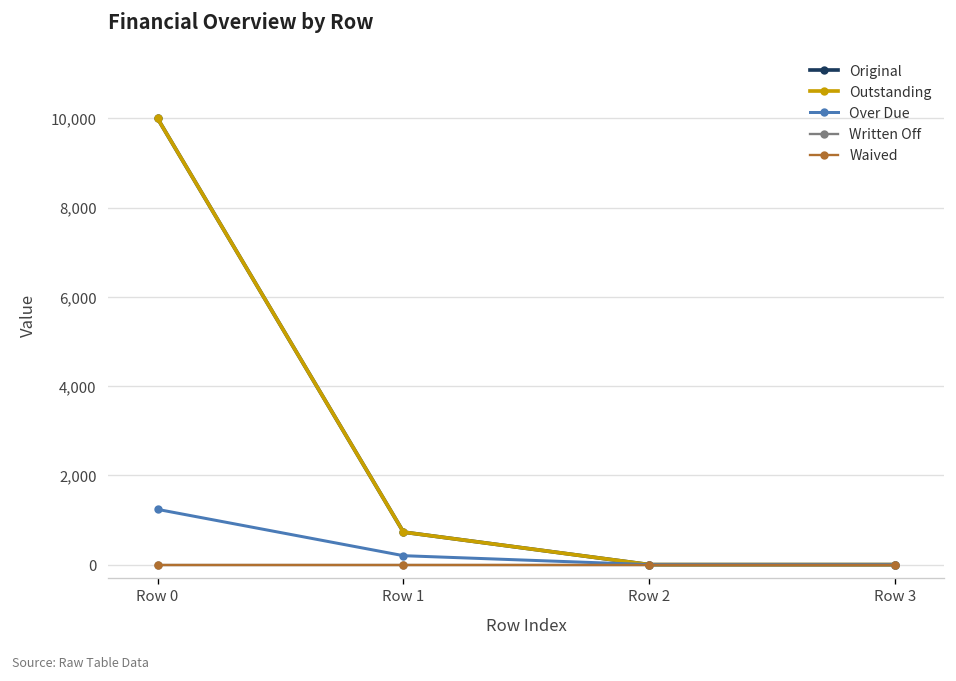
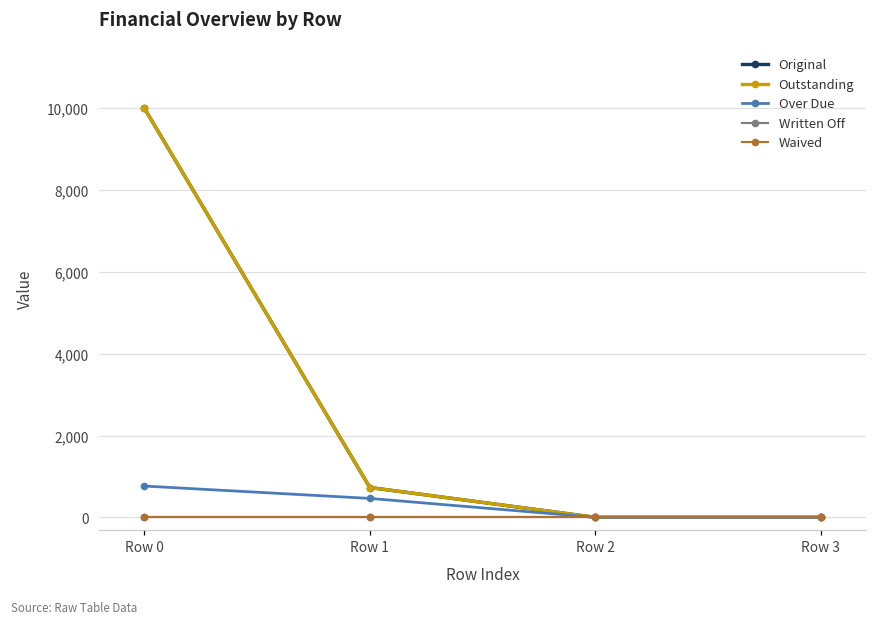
  {
    "Outstanding": {
      "Row 0": "10,000",
      "Row 1": "700"
    },
    "Over Due": {
-     "Row 0": "1,200",
-     "Row 1": "200"
+     "Row 0": "800",
+     "Row 1": "500"
    },
    "Waived": {
      "Row 0": "0",
      "Row 1": "0"
    }
  }
